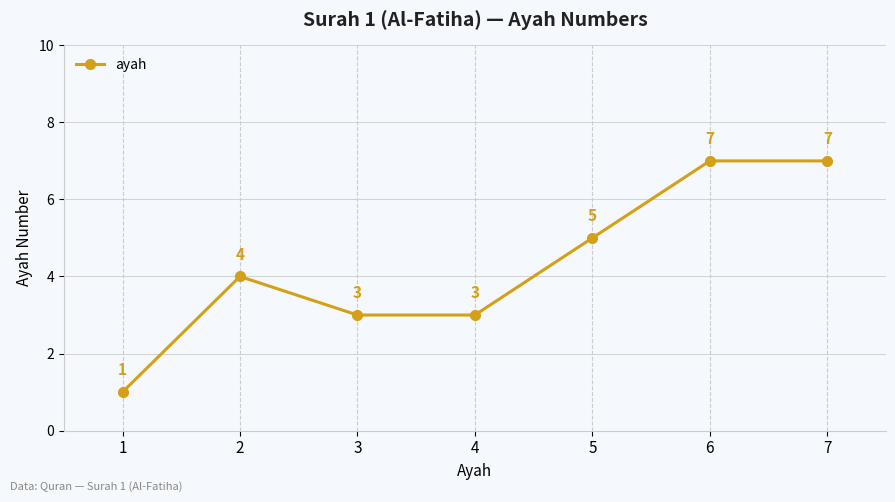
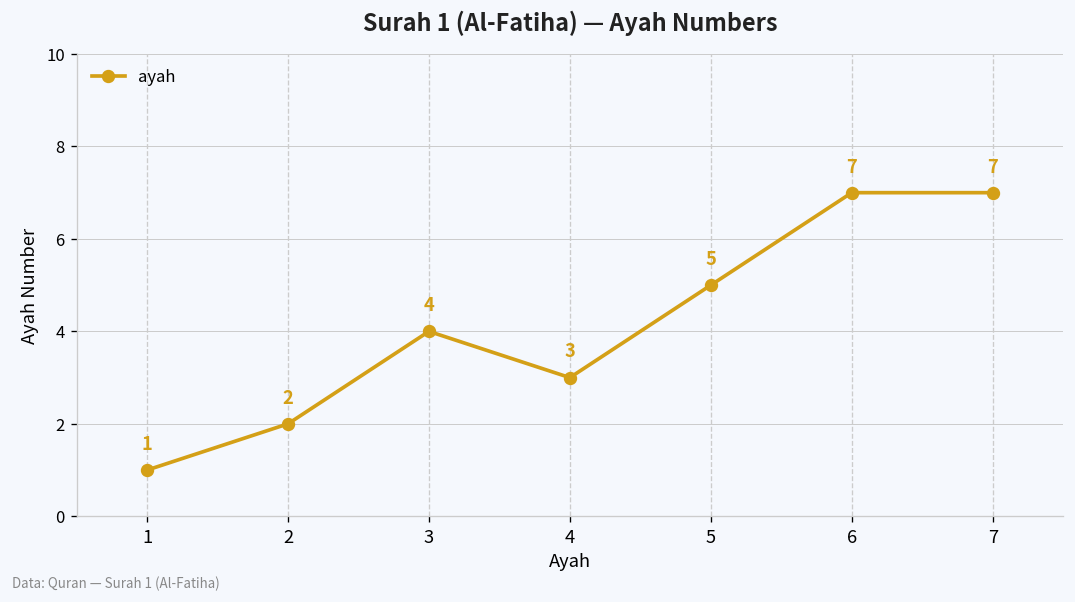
  {
    "1": 1,
-   "2": 4,
-   "3": 3,
+   "2": 2,
+   "3": 4,
    "4": 3,
    "5": 5,
    "6": 7,
    "7": 7
  }
